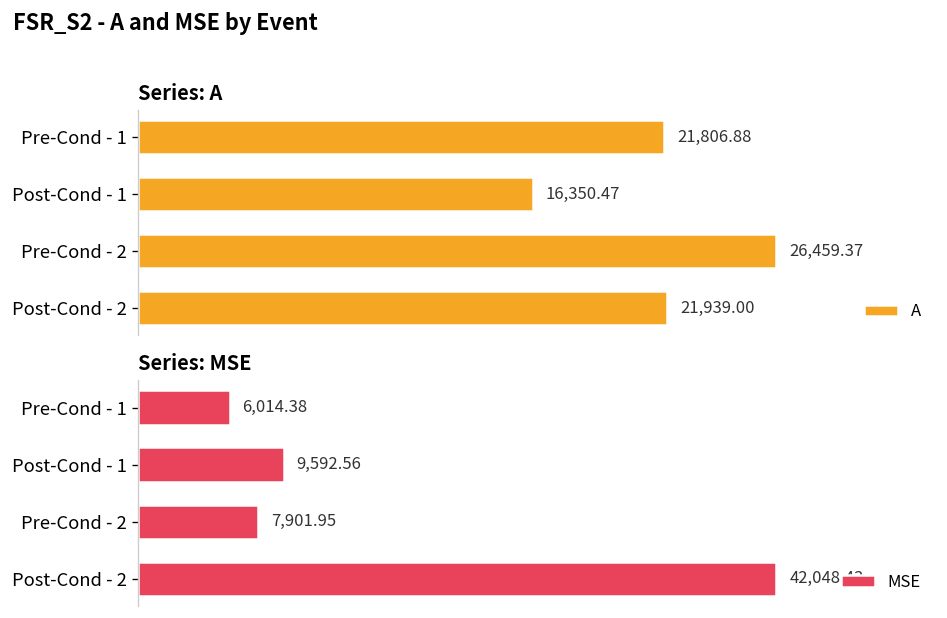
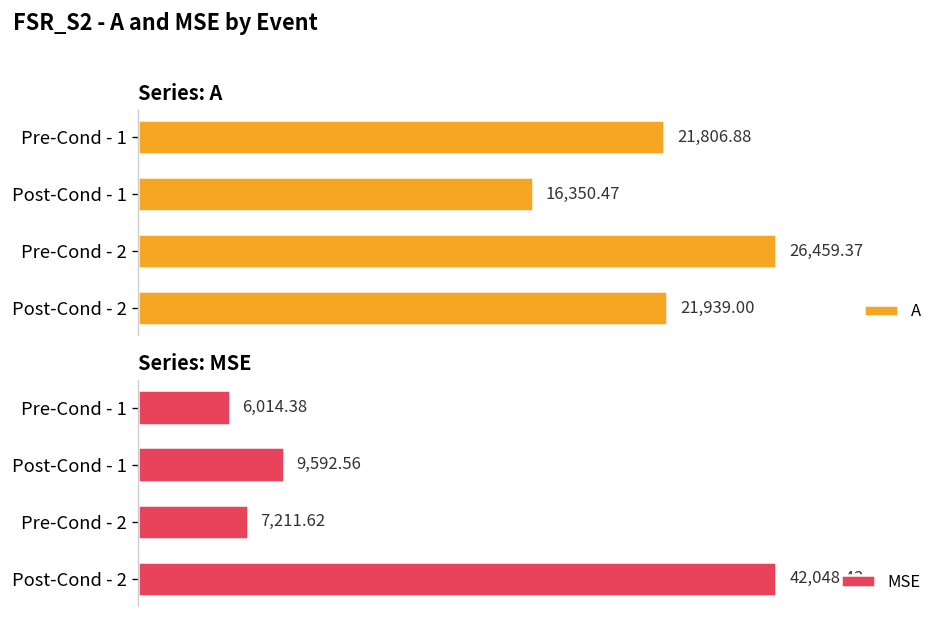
  {
    "Series: A": {
      "Pre-Cond - 1": "21,806.88",
      "Post-Cond - 1": "16,350.47",
      "Pre-Cond - 2": "26,459.37",
      "Post-Cond - 2": "21,939.00"
    },
    "Series: MSE": {
      "Pre-Cond - 1": "6,014.38",
      "Post-Cond - 1": "9,592.56",
-     "Pre-Cond - 2": "7,901.95",
+     "Pre-Cond - 2": "7,211.62",
      "Post-Cond - 2": "42,048.43"
    }
  }
